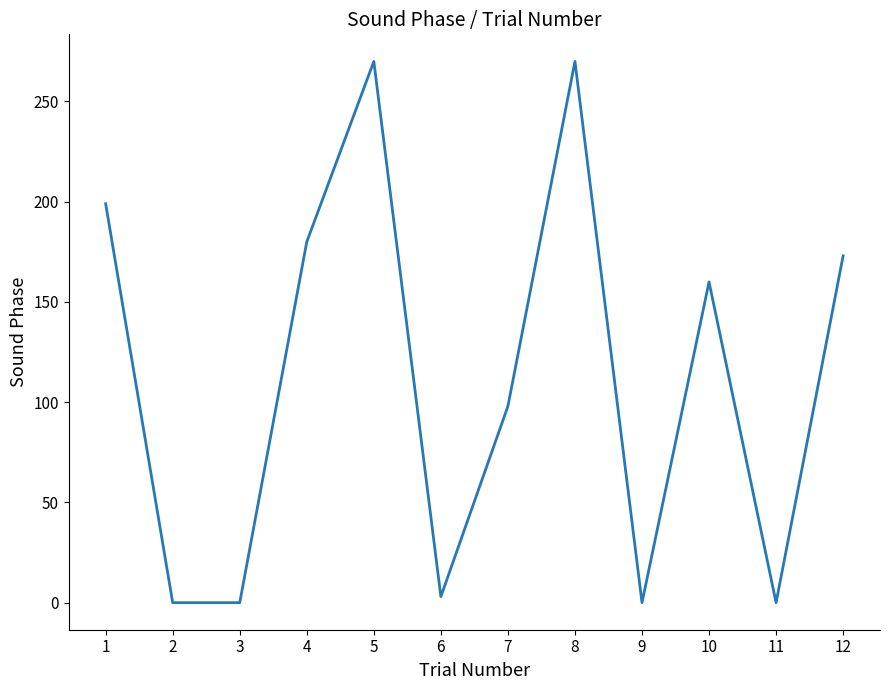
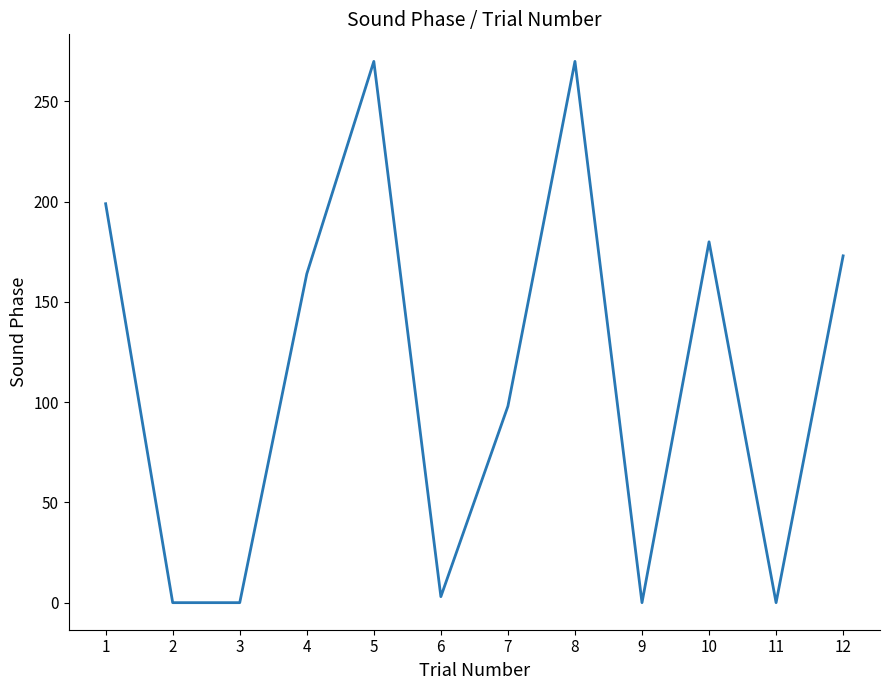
  {
    "1": 199,
    "2": 0,
    "3": 0,
-   "4": 180,
+   "4": 164,
    "5": 270,
    "6": 3,
    "7": 98,
    "8": 270,
    "9": 0,
-   "10": 160,
+   "10": 180,
    "11": 0,
    "12": 173
  }
